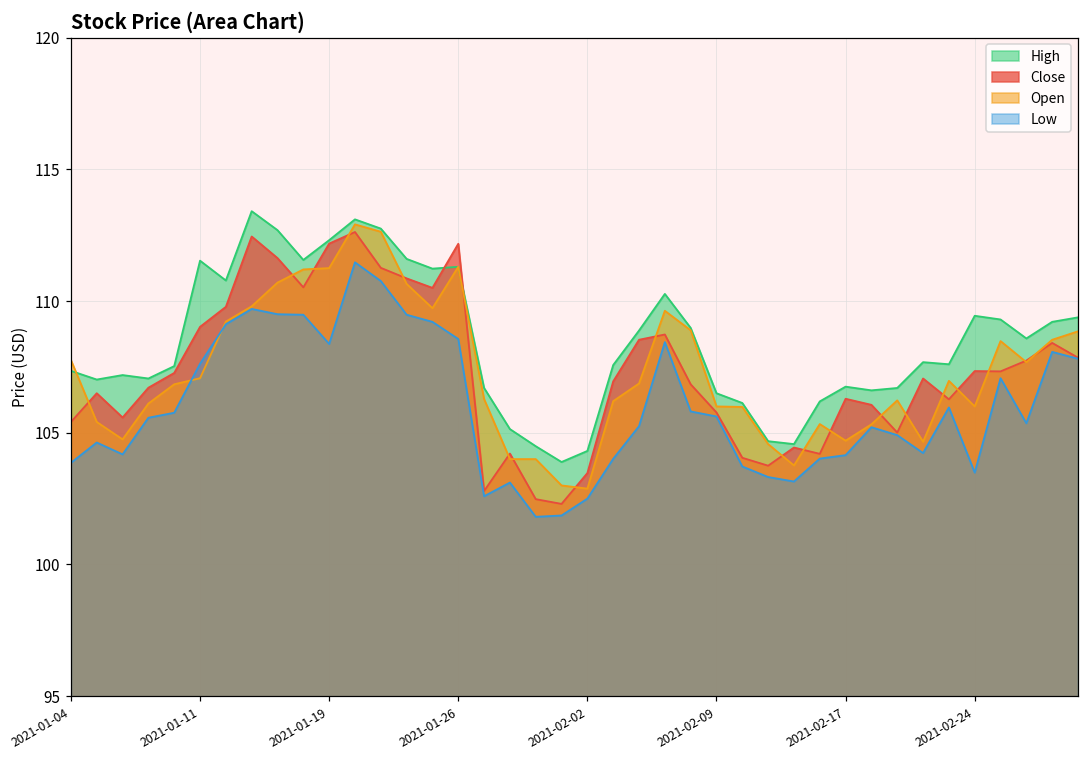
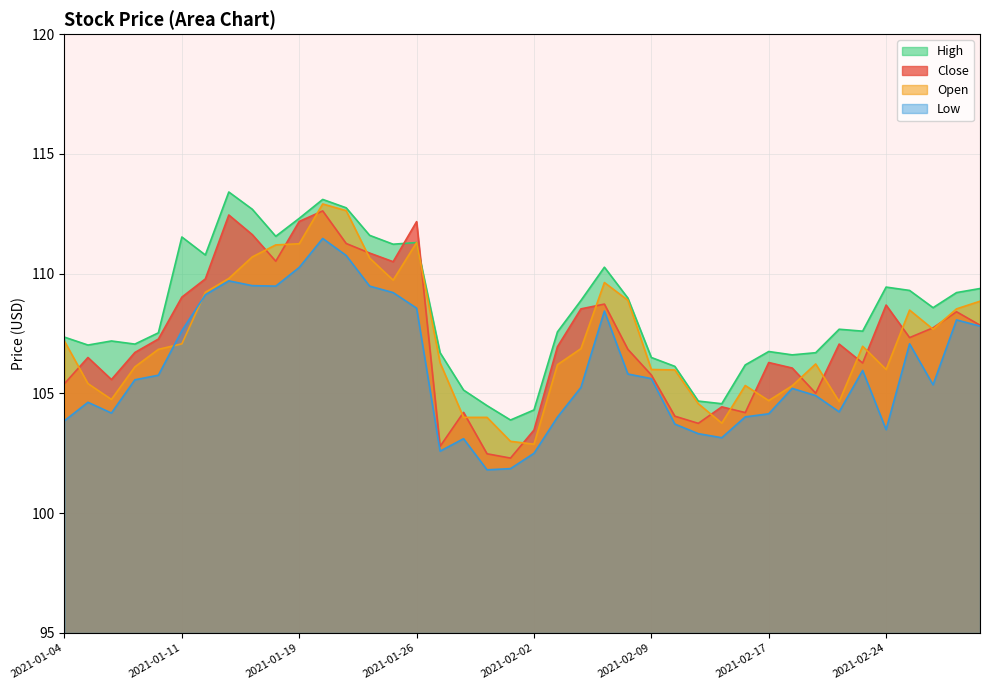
  {
    "High": {
      "2021-01-04": 107.3,
      "2021-01-11": 111.5,
      "2021-01-19": 112.3,
      "2021-02-02": 104.3,
      "2021-02-09": 106.5,
      "2021-02-17": 106.8,
      "2021-02-24": 109.4
    },
    "Close": {
      "2021-01-04": 105.4,
      "2021-01-11": 109.0,
      "2021-01-19": 112.2,
      "2021-01-26": 112.2,
      "2021-02-02": 103.5,
      "2021-02-09": 105.8,
      "2021-02-17": 106.3,
-     "2021-02-24": 107.3
+     "2021-02-24": 108.7
    },
    "Open": {
-     "2021-01-04": 107.8,
+     "2021-01-04": 107.2,
      "2021-01-11": 107.1,
      "2021-01-19": 111.3,
      "2021-02-02": 102.9,
      "2021-02-09": 106.0,
      "2021-02-17": 104.7,
      "2021-02-24": 106.0
    },
    "Low": {
      "2021-01-04": 103.9,
      "2021-01-11": 107.6,
-     "2021-01-19": 108.4,
+     "2021-01-19": 110.3,
      "2021-01-26": 108.6,
      "2021-02-02": 102.5,
      "2021-02-09": 105.6,
      "2021-02-17": 104.2,
      "2021-02-24": 103.5
    }
  }
